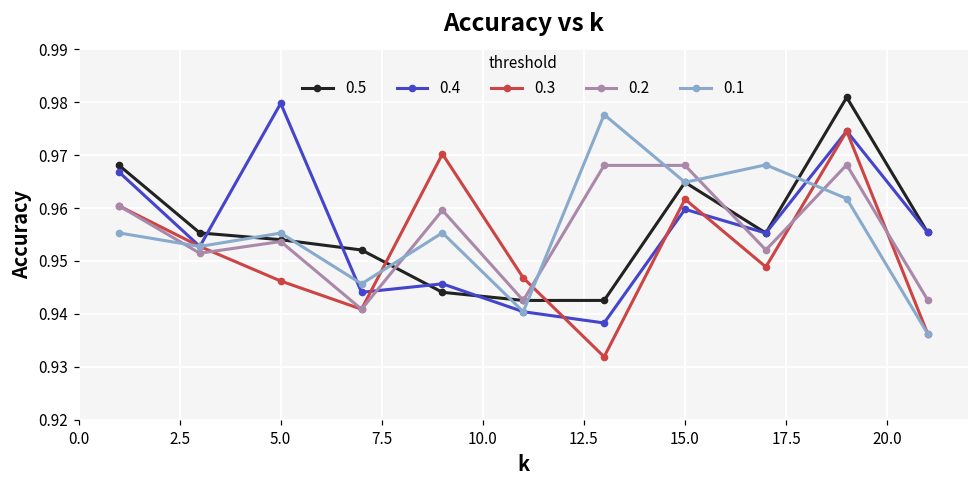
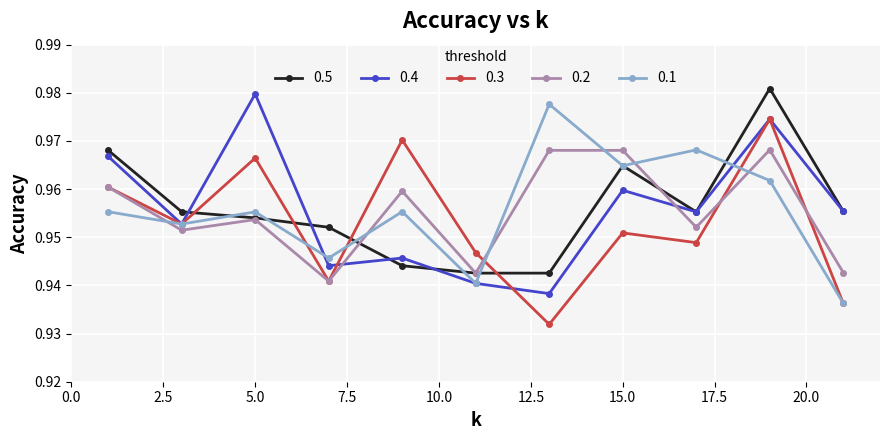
  {
    "0.4": {
      "5.0": 0.980,
      "15.0": 0.960
    },
    "0.3": {
-     "5.0": 0.946,
-     "15.0": 0.962
+     "5.0": 0.966,
+     "15.0": 0.951
    }
  }
